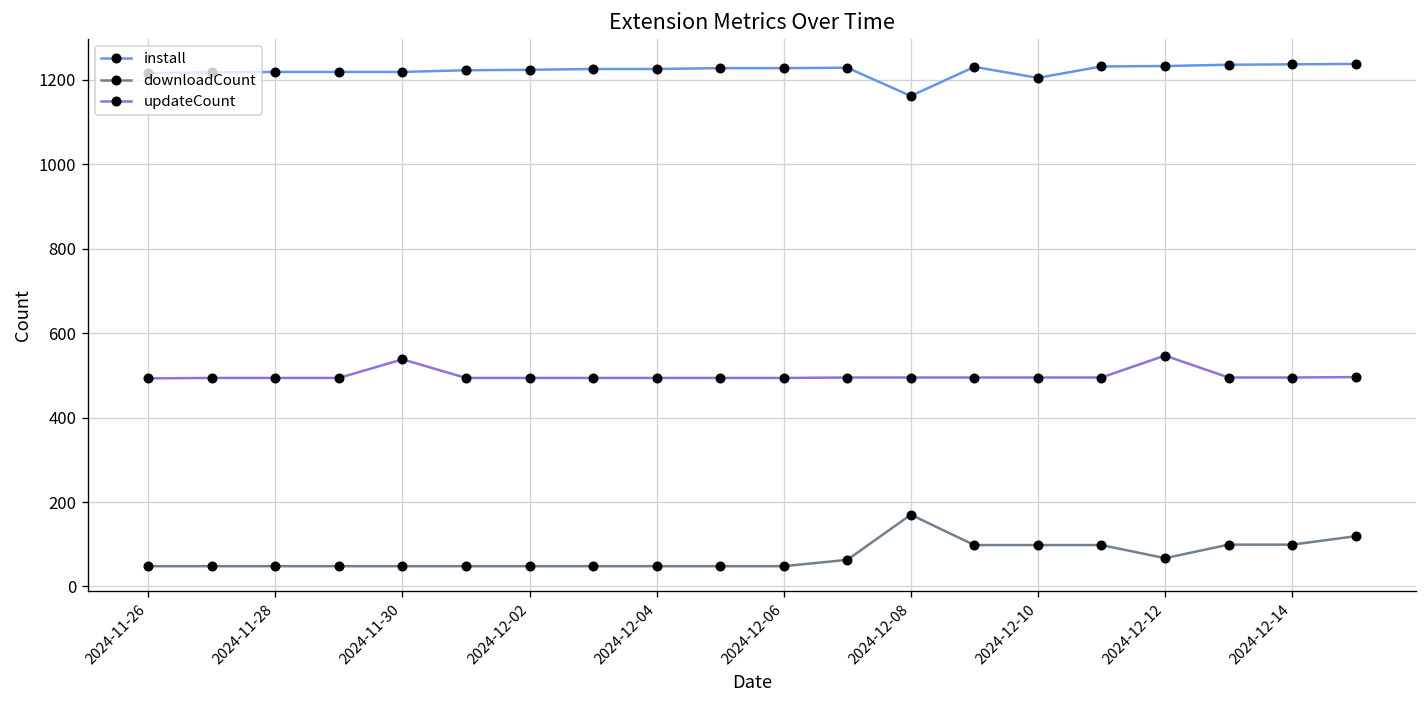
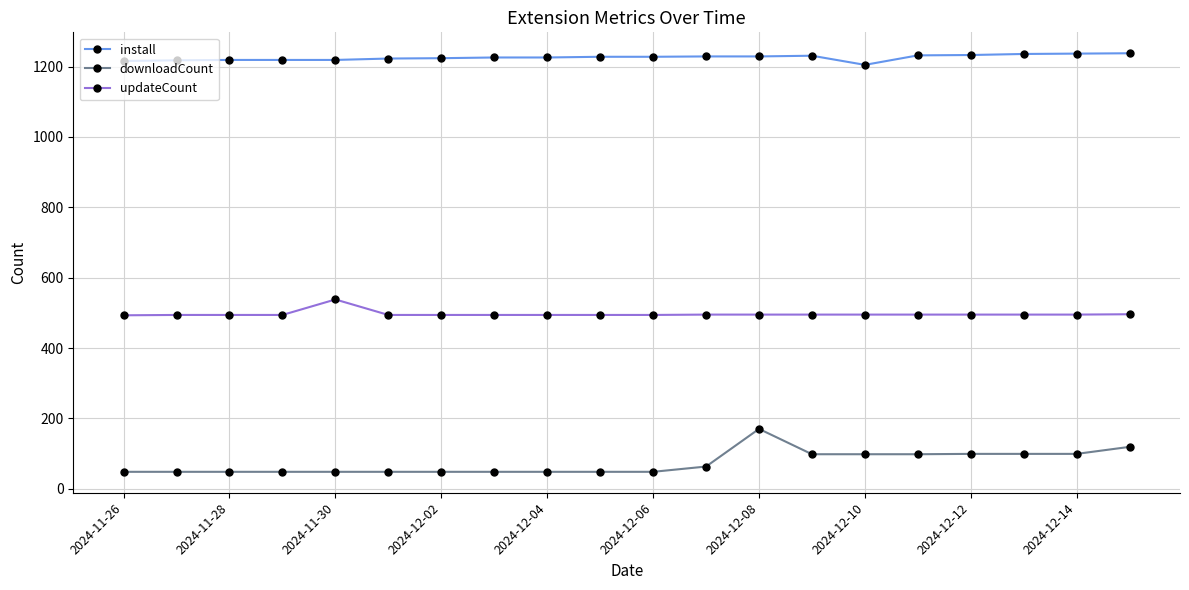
  {
    "install": {
      "2024-11-28": 1220,
      "2024-11-30": 1220,
      "2024-12-02": 1220,
      "2024-12-04": 1230,
      "2024-12-06": 1230,
-     "2024-12-08": 1160,
+     "2024-12-08": 1230,
      "2024-12-10": 1210,
      "2024-12-12": 1230,
      "2024-12-14": 1240
    },
    "downloadCount": {
      "2024-11-26": 50,
      "2024-11-28": 50,
      "2024-11-30": 50,
      "2024-12-02": 50,
      "2024-12-04": 50,
      "2024-12-06": 50,
      "2024-12-08": 170,
      "2024-12-10": 100,
-     "2024-12-12": 70,
+     "2024-12-12": 100,
      "2024-12-14": 100
    },
    "updateCount": {
      "2024-11-26": 490,
      "2024-11-28": 490,
      "2024-11-30": 540,
      "2024-12-02": 490,
      "2024-12-04": 490,
      "2024-12-06": 490,
      "2024-12-08": 500,
      "2024-12-10": 500,
-     "2024-12-12": 550,
+     "2024-12-12": 500,
      "2024-12-14": 500
    }
  }
